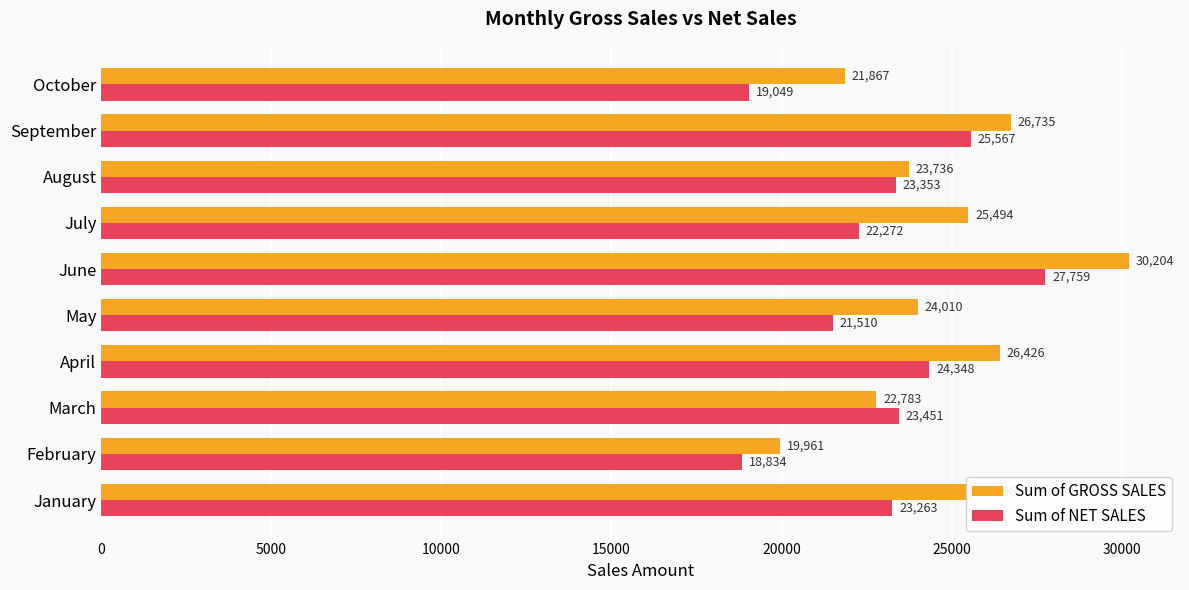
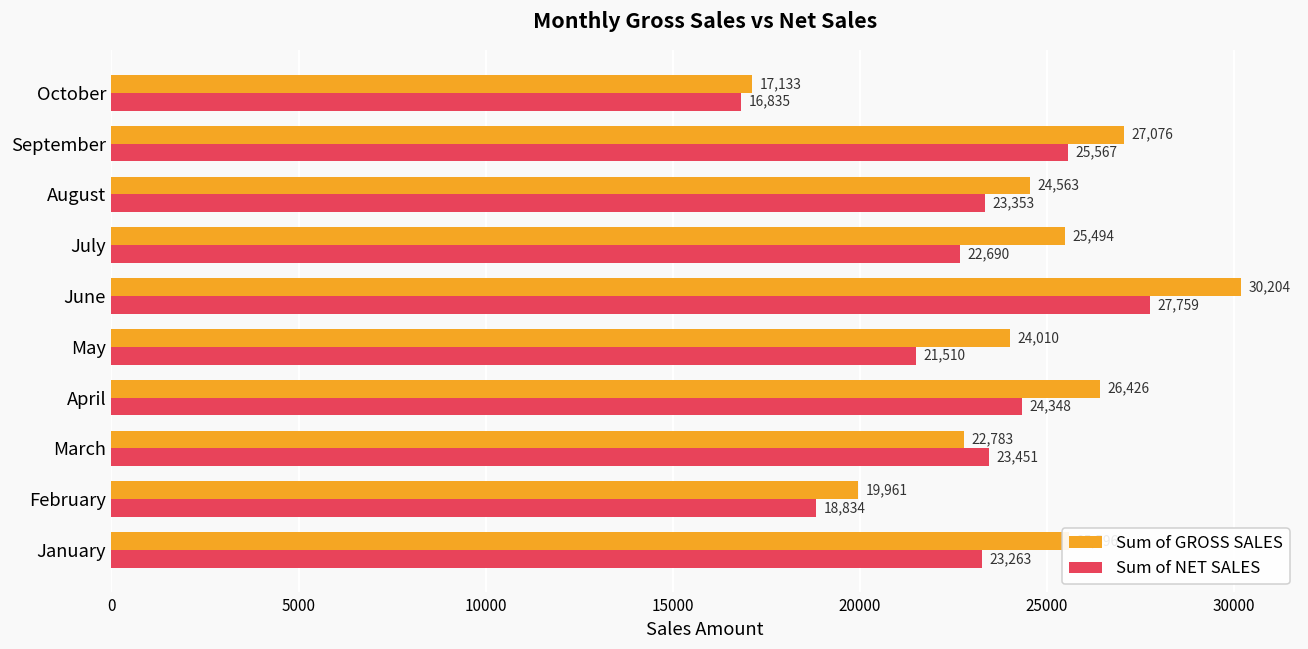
  {
    "Sum of GROSS SALES": {
-     "October": "21,867",
-     "September": "26,735",
-     "August": "23,736",
+     "October": "17,133",
+     "September": "27,076",
+     "August": "24,563",
      "July": "25,494",
      "June": "30,204",
      "May": "24,010",
      "April": "26,426",
      "March": "22,783",
      "February": "19,961"
    },
    "Sum of NET SALES": {
-     "October": "19,049",
+     "October": "16,835",
      "September": "25,567",
      "August": "23,353",
-     "July": "22,272",
+     "July": "22,690",
      "June": "27,759",
      "May": "21,510",
      "April": "24,348",
      "March": "23,451",
      "February": "18,834",
      "January": "23,263"
    }
  }
